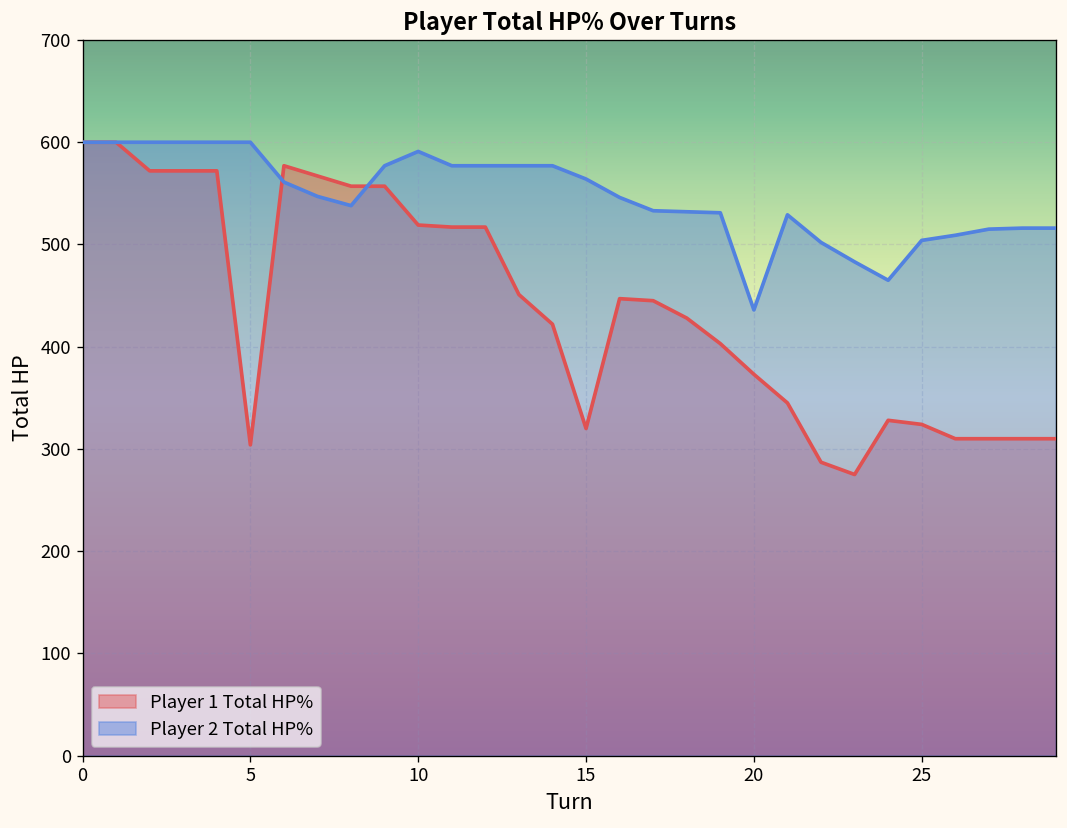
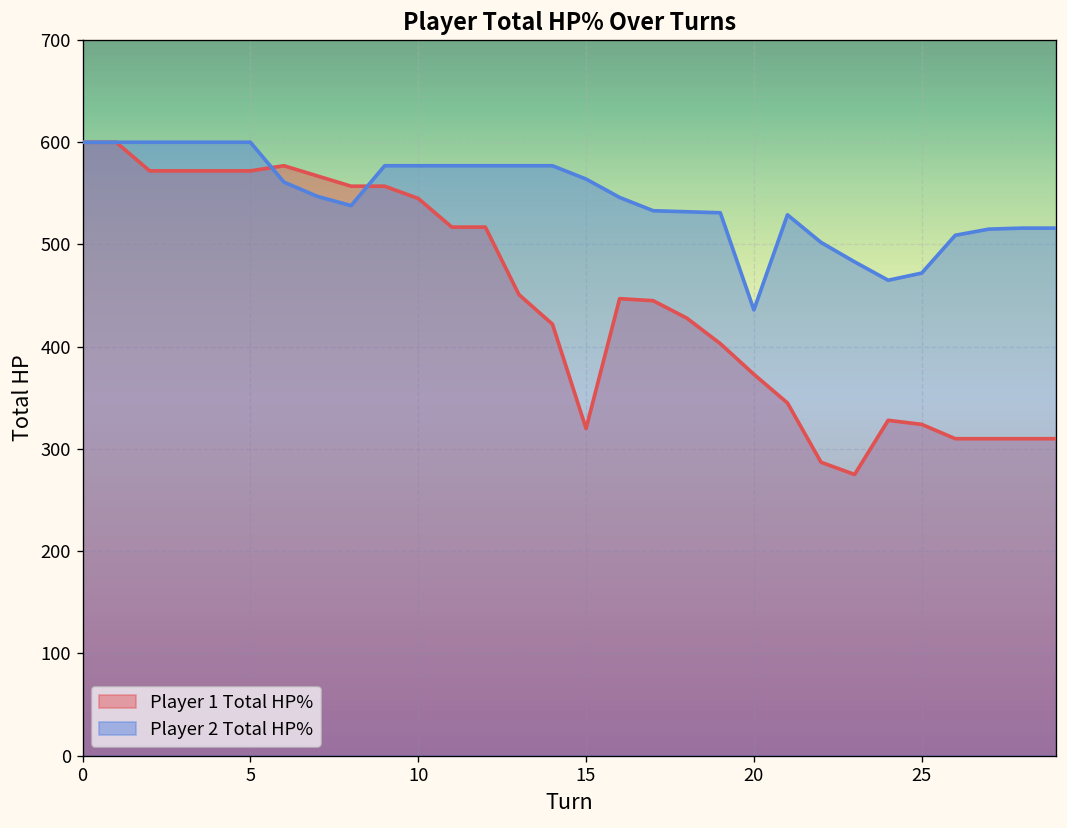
  {
    "Player 1 Total HP%": {
-     "5": 300,
-     "10": 520,
+     "5": 570,
+     "10": 550,
      "15": 320,
      "20": 370,
      "25": 320
    },
    "Player 2 Total HP%": {
      "5": 600,
-     "10": 590,
+     "10": 580,
      "15": 560,
      "20": 440,
-     "25": 500
+     "25": 470
    }
  }
